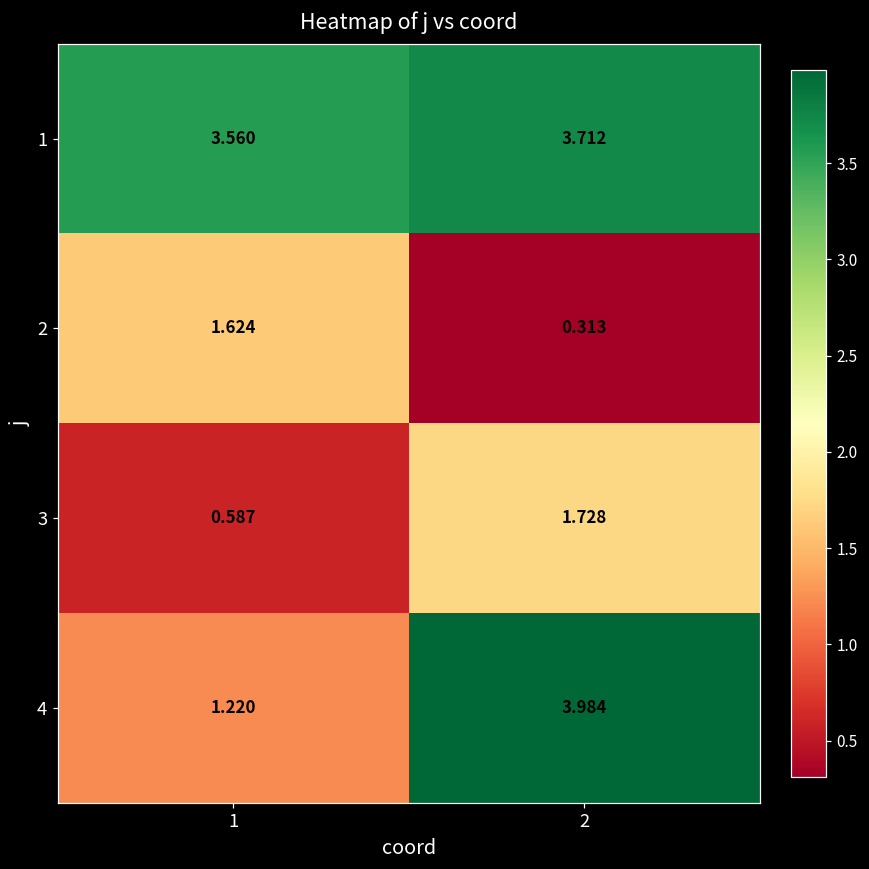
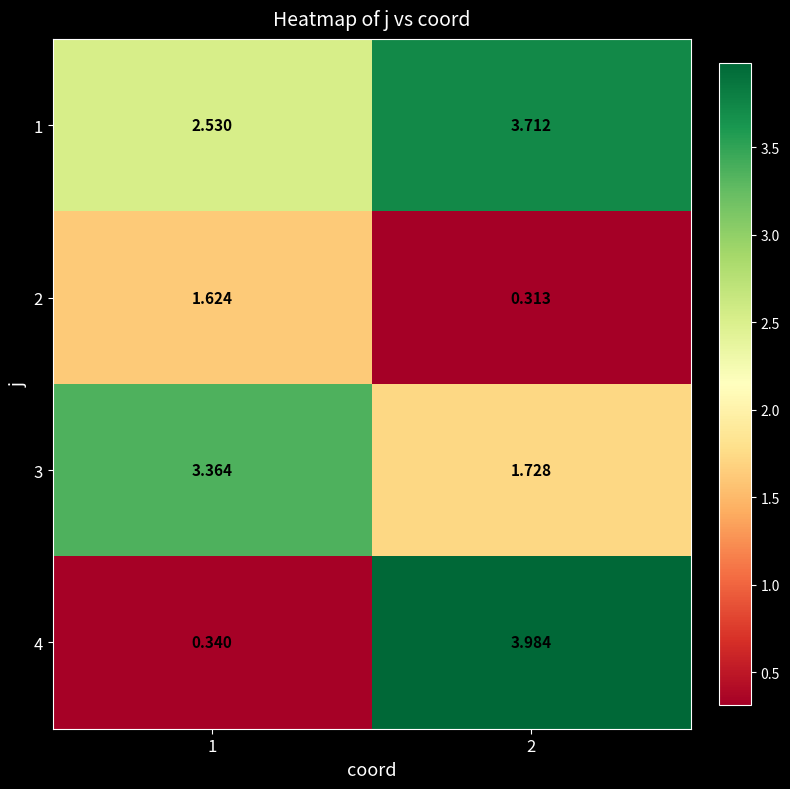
  {
    "1": {
-     "1": 3.560,
+     "1": 2.530,
      "2": 3.712
    },
    "2": {
      "1": 1.624,
      "2": 0.313
    },
    "3": {
-     "1": 0.587,
+     "1": 3.364,
      "2": 1.728
    },
    "4": {
-     "1": 1.220,
+     "1": 0.340,
      "2": 3.984
    }
  }
